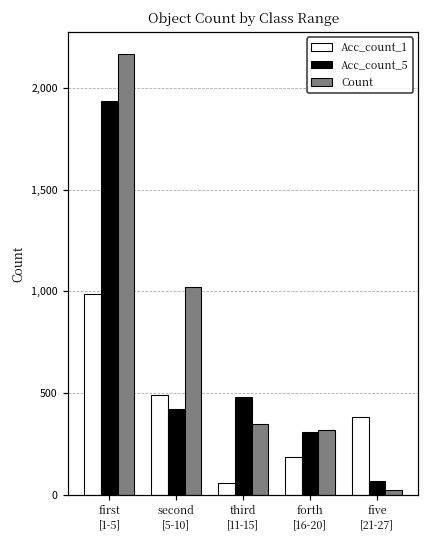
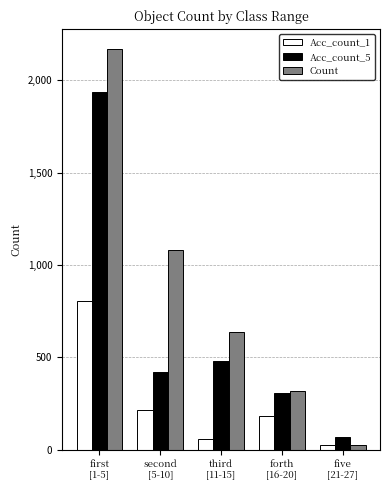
  {
    "Acc_count_1": {
-     "first [1-5]": "990",
-     "second [5-10]": "490",
+     "first [1-5]": "800",
+     "second [5-10]": "210",
      "third [11-15]": "60",
      "forth [16-20]": "180",
-     "five [21-27]": "380"
+     "five [21-27]": "20"
    },
    "Acc_count_5": {
      "first [1-5]": "1,940",
      "second [5-10]": "420",
      "third [11-15]": "480",
      "forth [16-20]": "310",
      "five [21-27]": "70"
    },
    "Count": {
      "first [1-5]": "2,170",
-     "second [5-10]": "1,020",
-     "third [11-15]": "350",
+     "second [5-10]": "1,080",
+     "third [11-15]": "640",
      "forth [16-20]": "320",
      "five [21-27]": "20"
    }
  }
